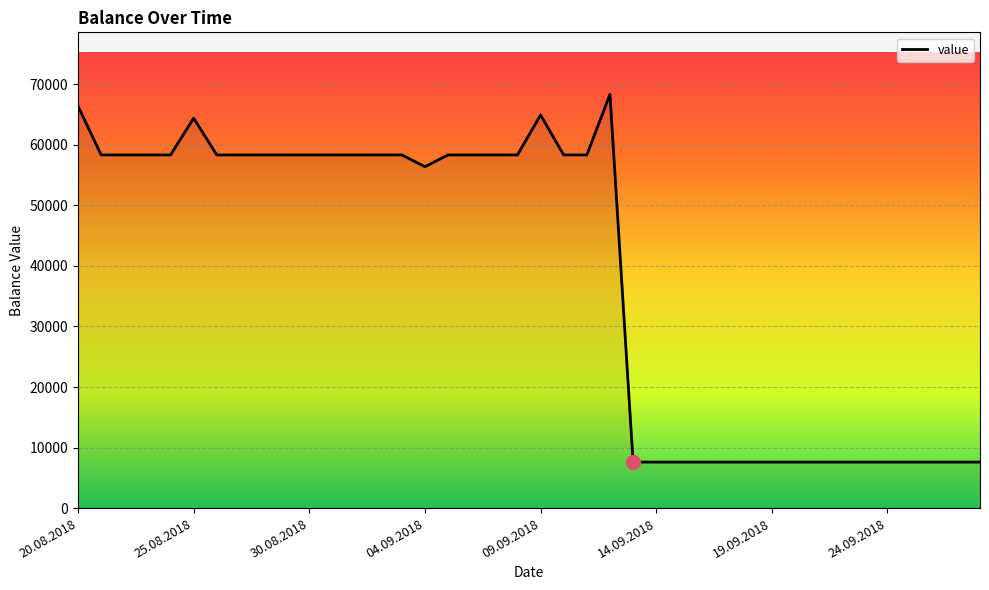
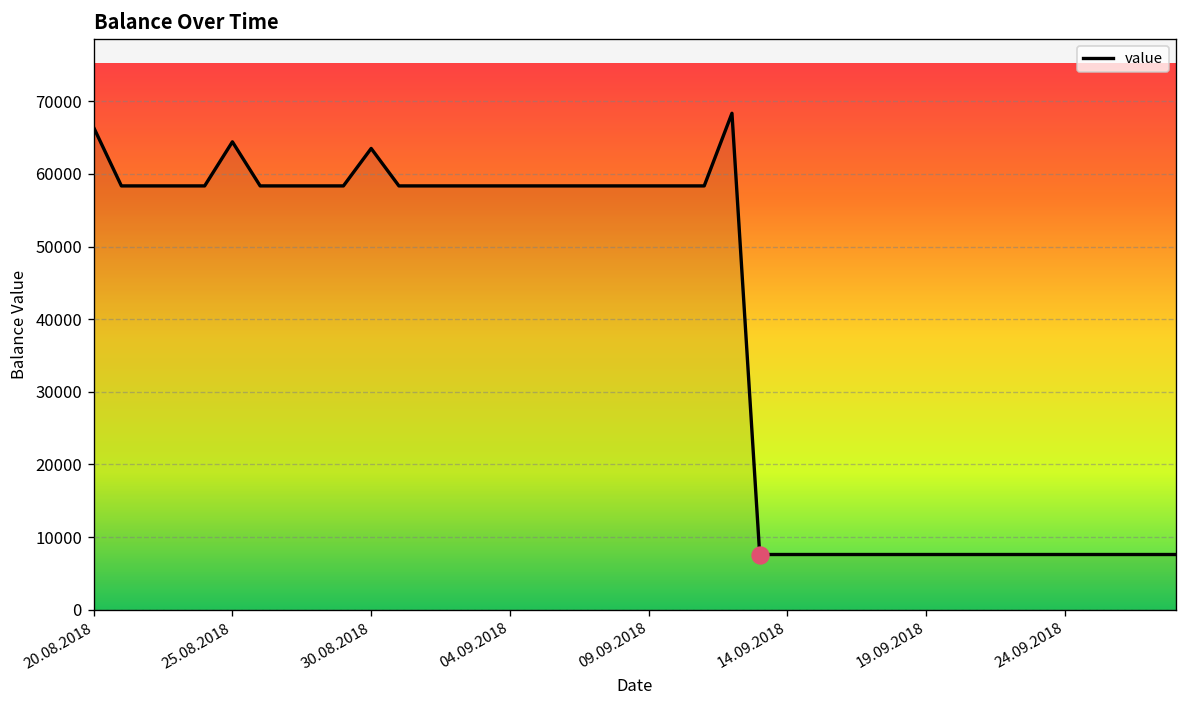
  {
    "value": {
      "20.08.2018": 66000,
      "25.08.2018": 64000,
-     "30.08.2018": 58000,
-     "04.09.2018": 56000,
-     "09.09.2018": 65000,
+     "30.08.2018": 64000,
+     "04.09.2018": 58000,
+     "09.09.2018": 58000,
      "14.09.2018": 8000,
      "19.09.2018": 8000,
      "24.09.2018": 8000
    }
  }
